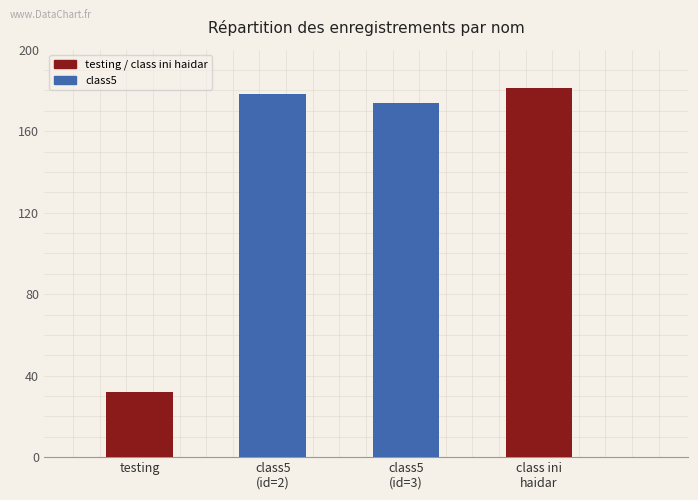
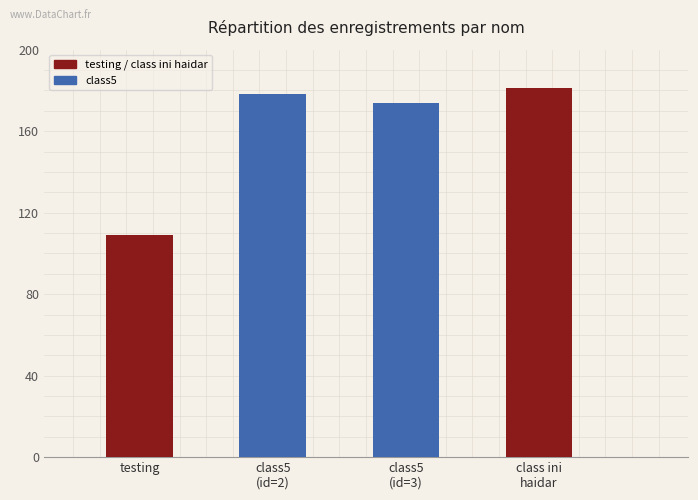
  {
-   "testing": 32,
+   "testing": 109,
    "class5 (id=2)": 178,
    "class5 (id=3)": 174,
    "class ini haidar": 181
  }
